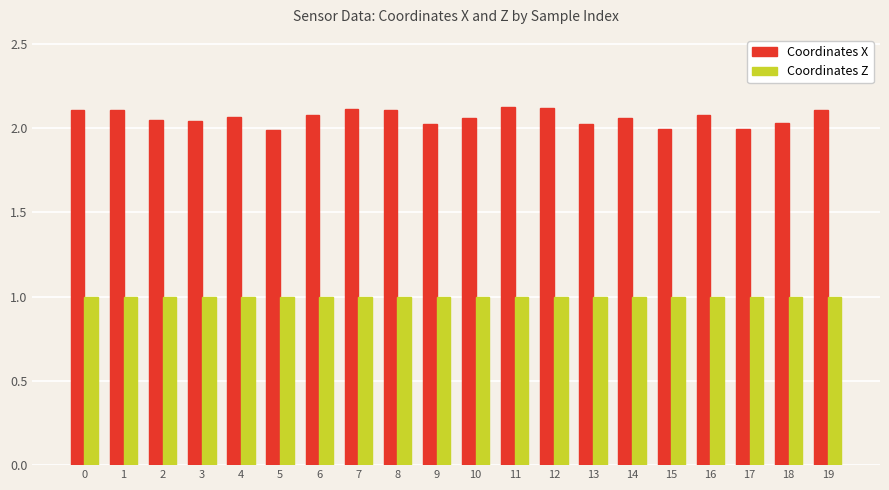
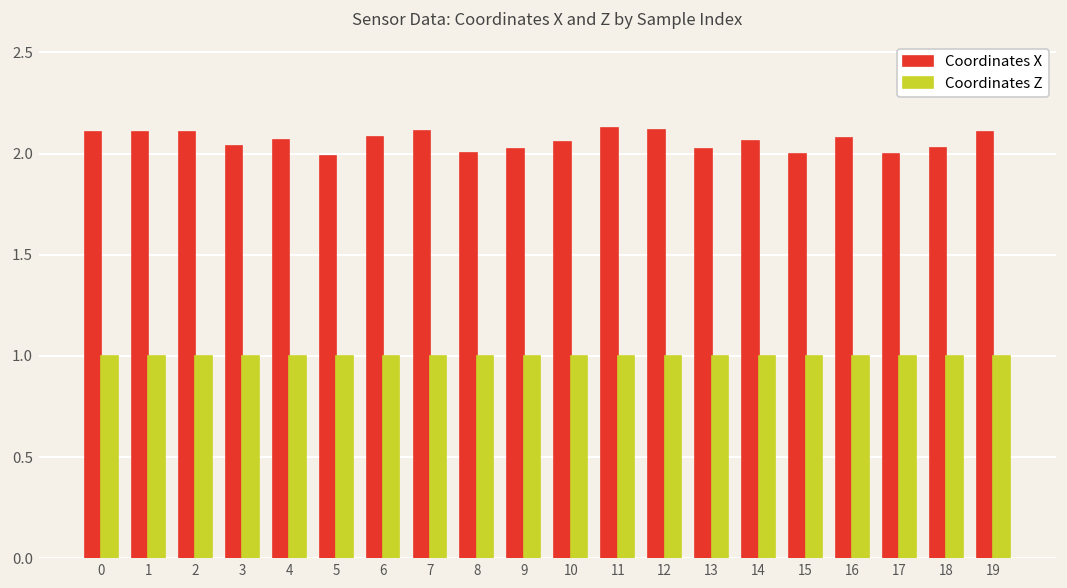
  {
    "Coordinates X": {
      "0": 2.11,
      "1": 2.11,
-     "2": 2.05,
+     "2": 2.11,
      "3": 2.04,
      "4": 2.07,
      "5": 1.99,
      "6": 2.08,
      "7": 2.11,
-     "8": 2.11,
+     "8": 2.01,
      "9": 2.03,
      "10": 2.06,
      "11": 2.13,
      "12": 2.12,
      "13": 2.02,
      "14": 2.06,
      "15": 2.00,
      "16": 2.08,
      "17": 2.00,
      "18": 2.03,
      "19": 2.11
    },
    "Coordinates Z": {
      "0": 1.00,
      "1": 1.00,
      "2": 1.00,
      "3": 1.00,
      "4": 1.00,
      "5": 1.00,
      "6": 1.00,
      "7": 1.00,
      "8": 1.00,
      "9": 1.00,
      "10": 1.00,
      "11": 1.00,
      "12": 1.00,
      "13": 1.00,
      "14": 1.00,
      "15": 1.00,
      "16": 1.00,
      "17": 1.00,
      "18": 1.00,
      "19": 1.00
    }
  }
